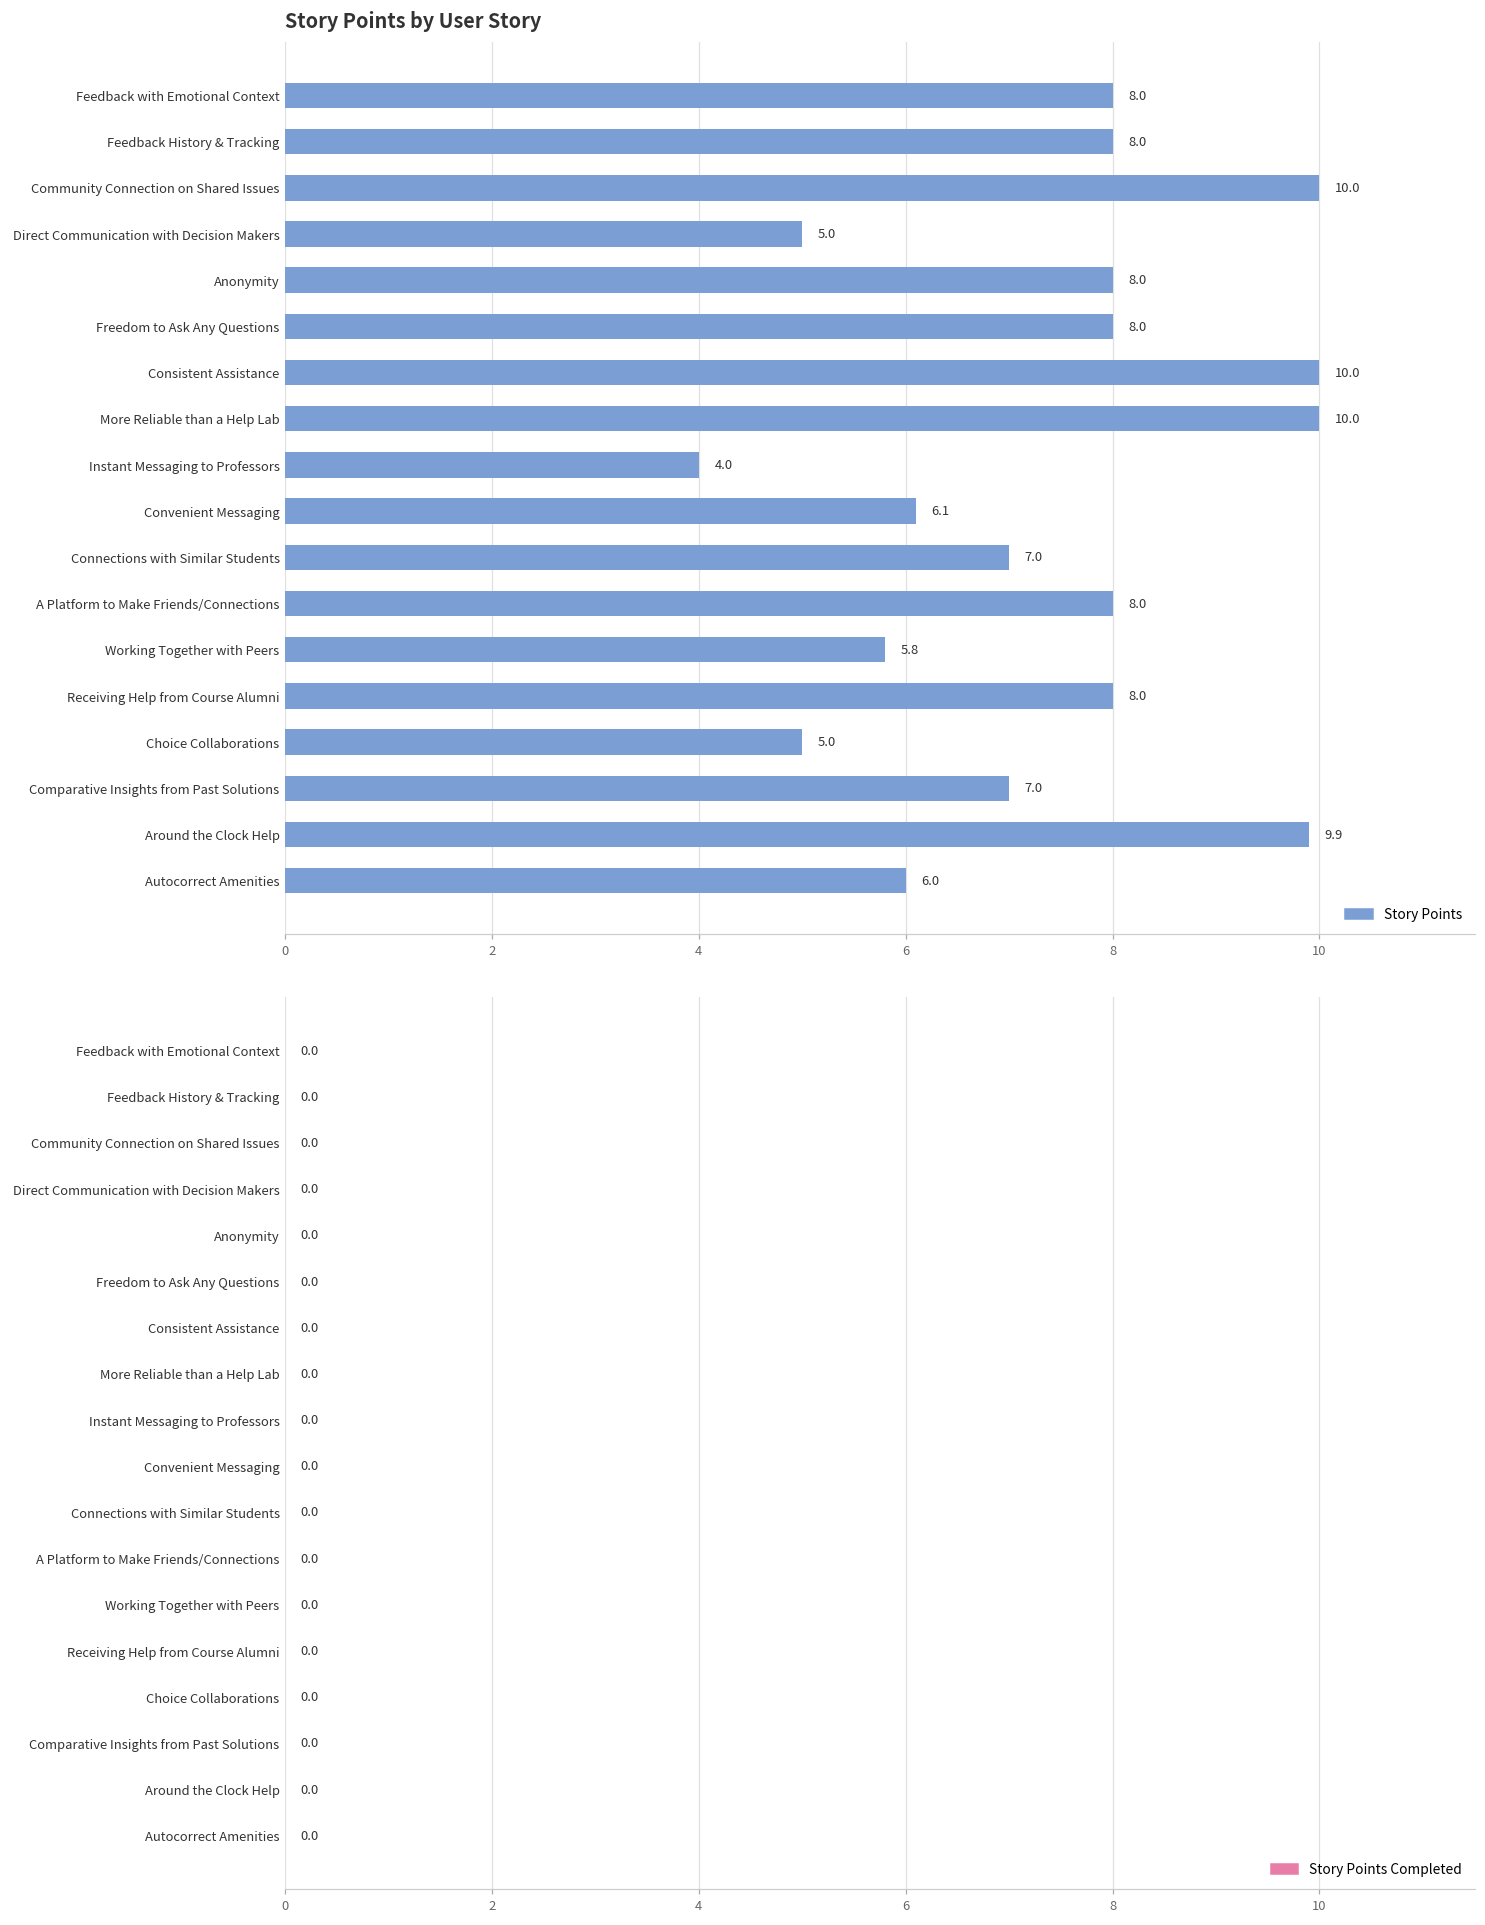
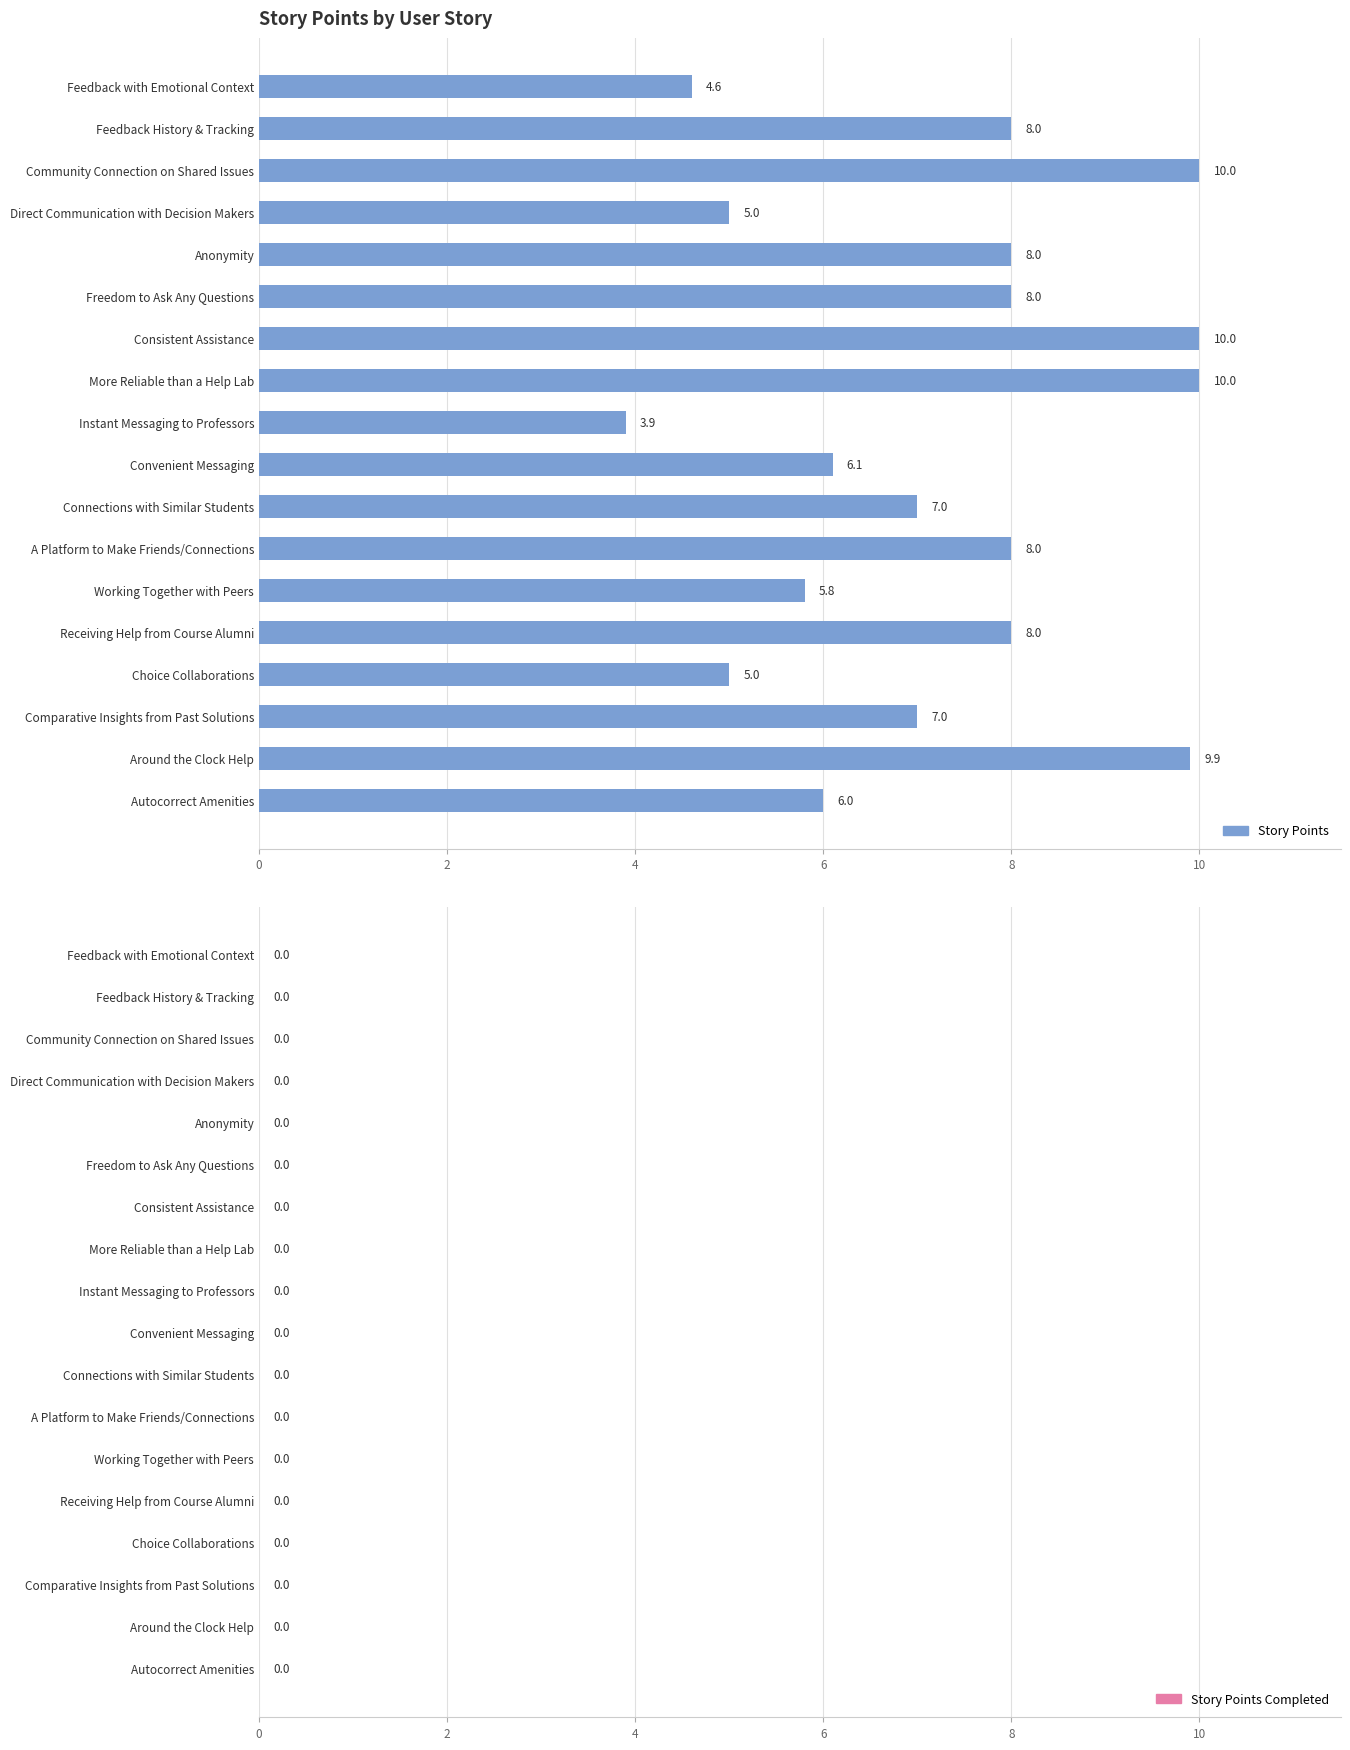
  {
    "Story Points by User Story": {
-     "Feedback with Emotional Context": 8.0,
+     "Feedback with Emotional Context": 4.6,
      "Feedback History & Tracking": 8.0,
      "Community Connection on Shared Issues": 10.0,
      "Direct Communication with Decision Makers": 5.0,
      "Anonymity": 8.0,
      "Freedom to Ask Any Questions": 8.0,
      "Consistent Assistance": 10.0,
      "More Reliable than a Help Lab": 10.0,
-     "Instant Messaging to Professors": 4.0,
+     "Instant Messaging to Professors": 3.9,
      "Convenient Messaging": 6.1,
      "Connections with Similar Students": 7.0,
      "A Platform to Make Friends/Connections": 8.0,
      "Working Together with Peers": 5.8,
      "Receiving Help from Course Alumni": 8.0,
      "Choice Collaborations": 5.0,
      "Comparative Insights from Past Solutions": 7.0,
      "Around the Clock Help": 9.9,
      "Autocorrect Amenities": 6.0
    }
  }
